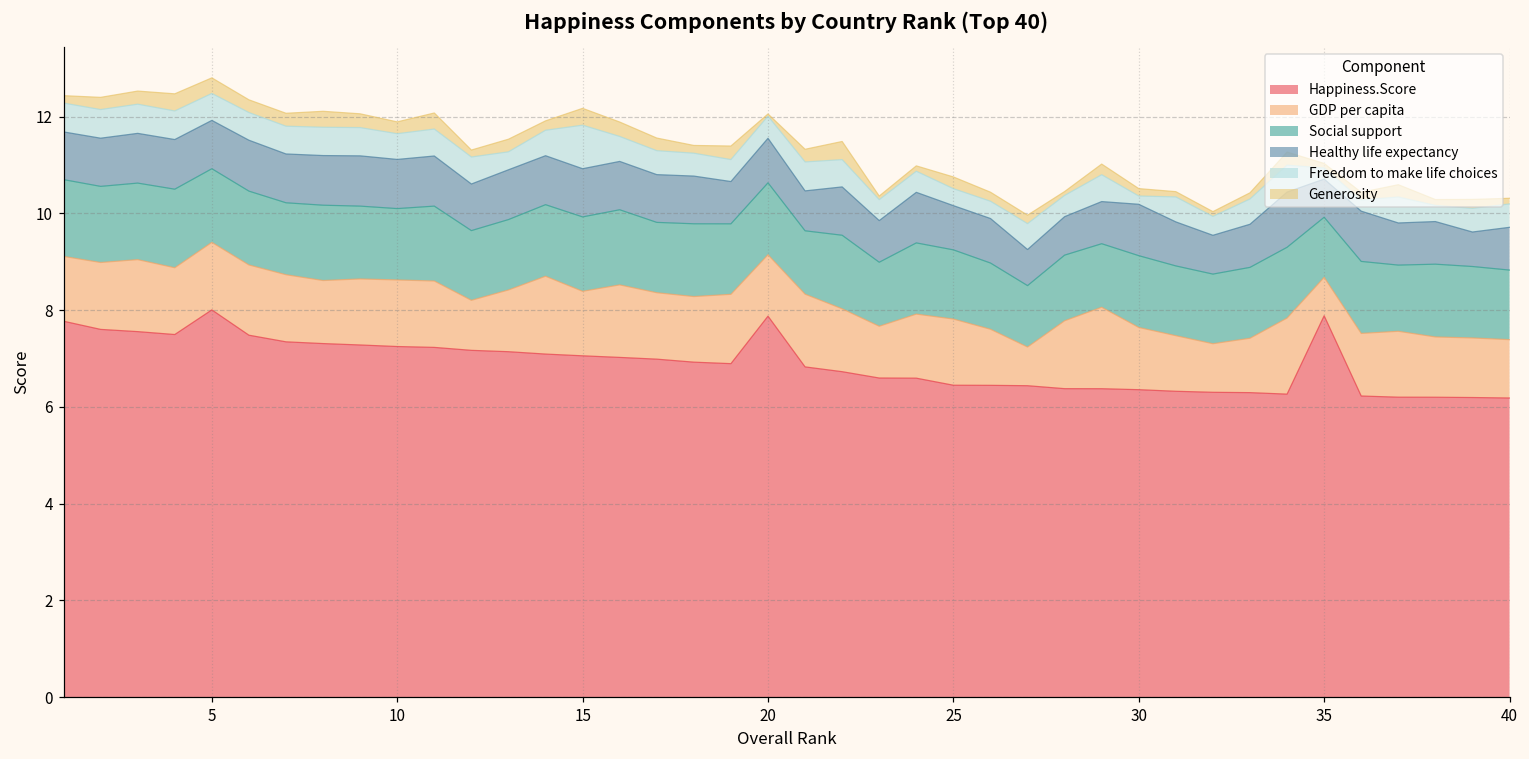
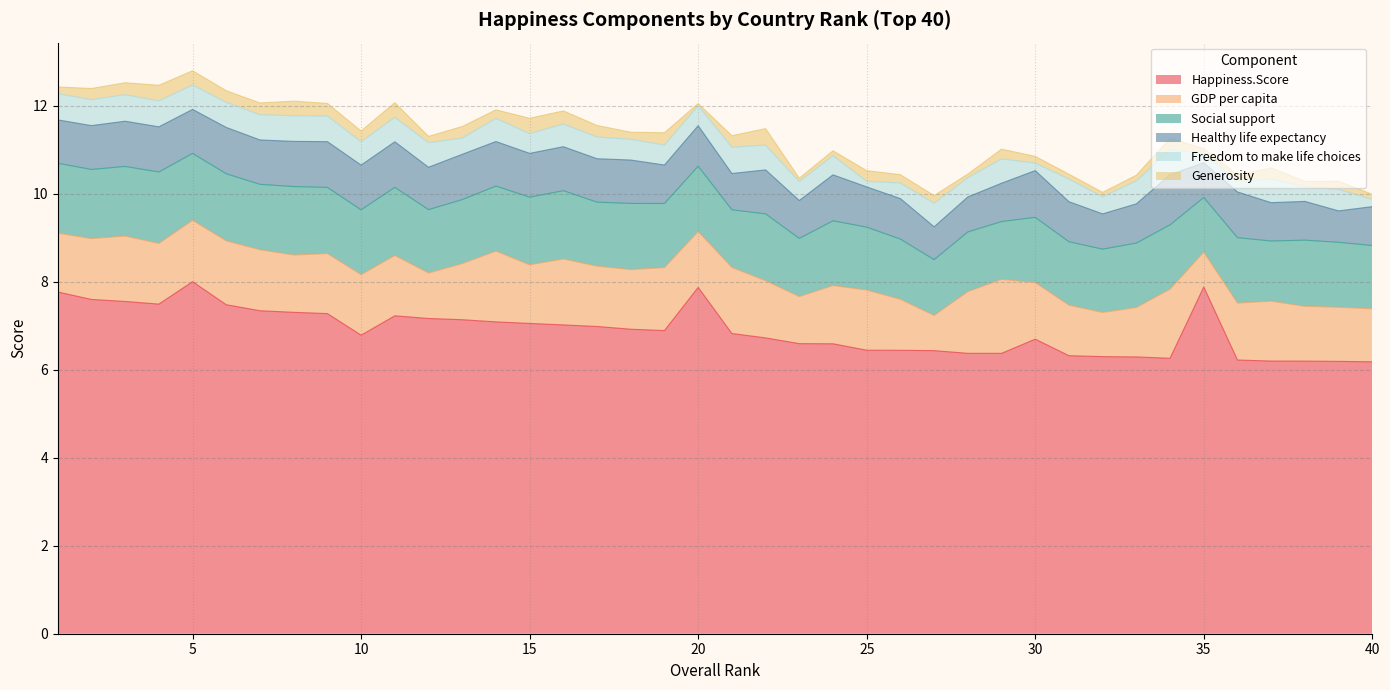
  {
    "Happiness.Score": {
      "5": 8.0,
-     "10": 7.2,
+     "10": 6.8,
      "15": 7.1,
      "20": 7.9,
      "25": 6.4,
-     "30": 6.4,
+     "30": 6.7,
      "35": 7.9,
      "40": 6.2
    },
    "Freedom to make life choices": {
      "5": 0.6,
      "10": 0.5,
-     "15": 0.9,
-     "25": 0.4,
+     "15": 0.4,
+     "25": 0.1,
      "30": 0.2,
-     "40": 0.5
+     "40": 0.2
    }
  }
